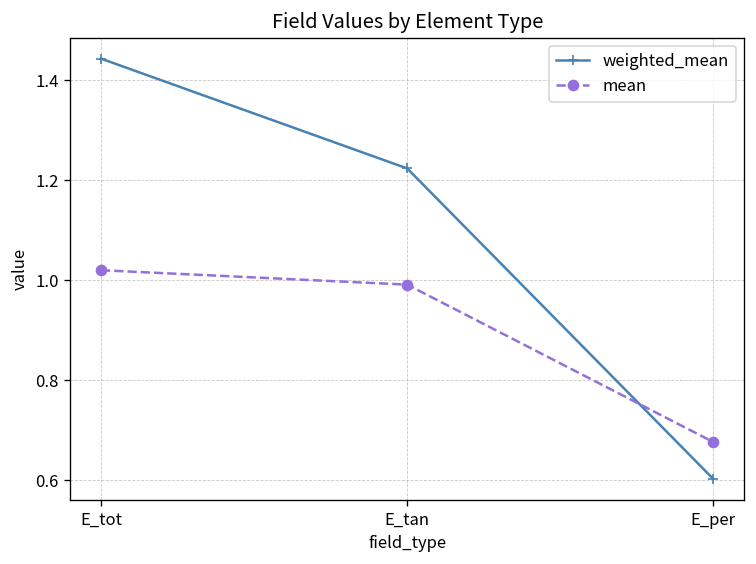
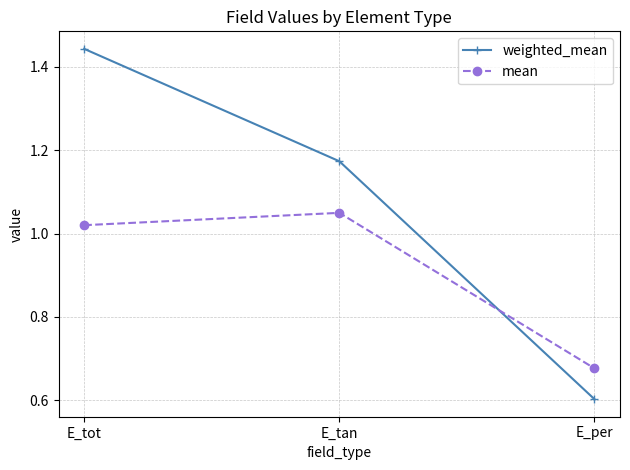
  {
    "weighted_mean": {
      "E_tot": 1.44,
-     "E_tan": 1.22,
+     "E_tan": 1.17,
      "E_per": 0.60
    },
    "mean": {
      "E_tot": 1.02,
-     "E_tan": 0.99,
+     "E_tan": 1.05,
      "E_per": 0.68
    }
  }
